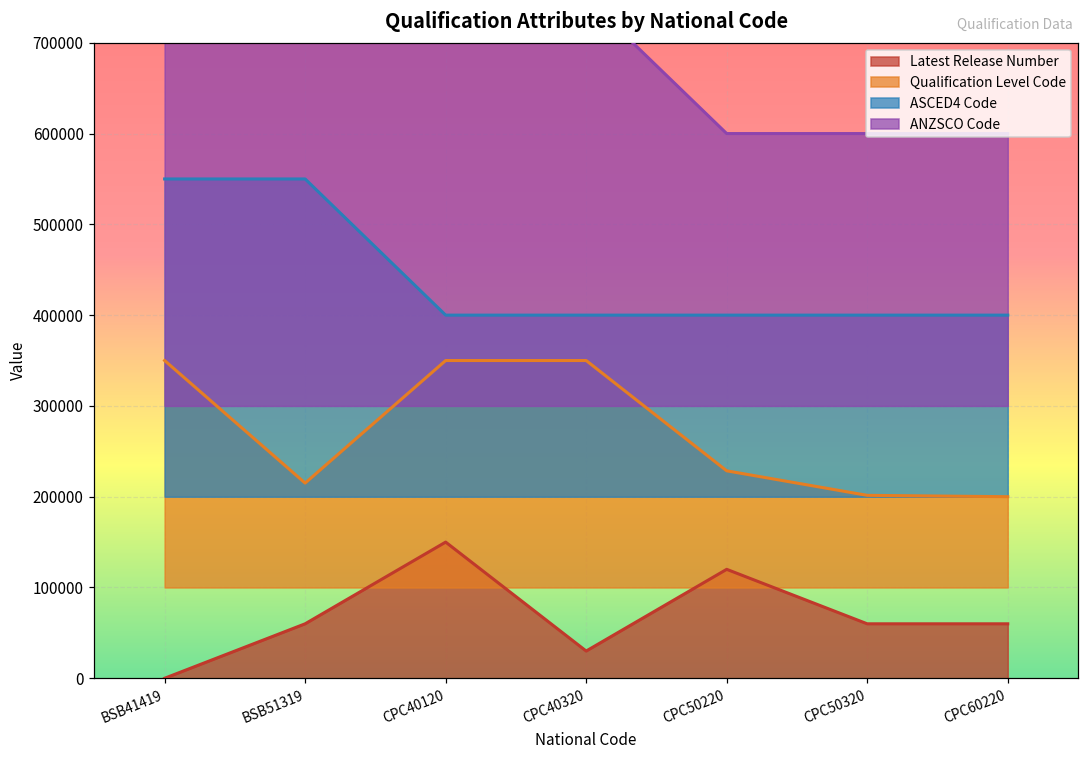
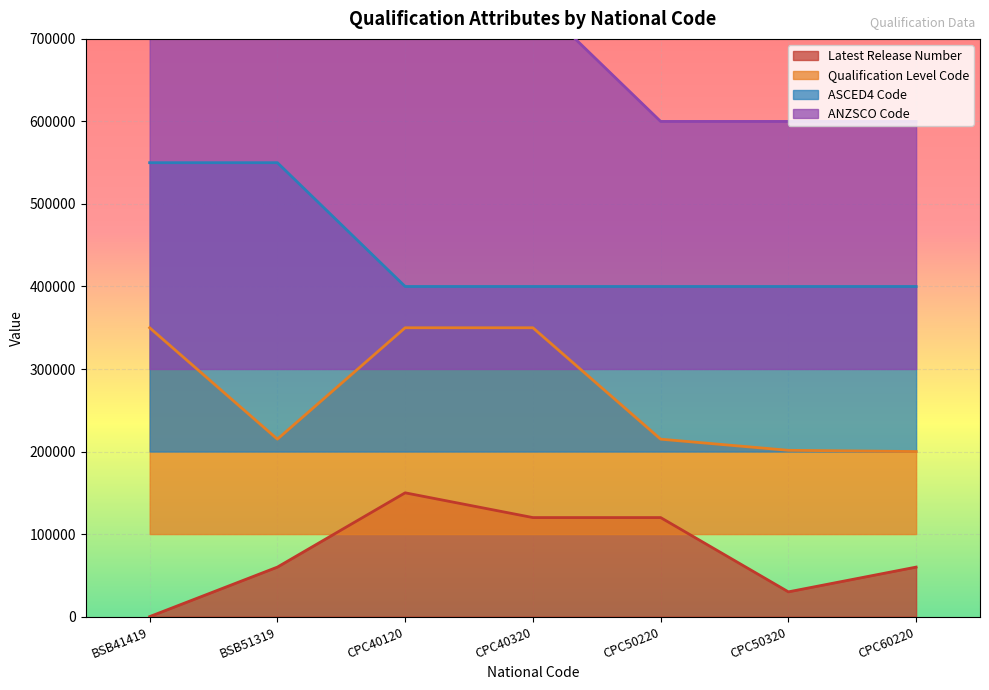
  {
    "Latest Release Number": {
      "BSB41419": 0,
      "BSB51319": 60000,
      "CPC40120": 150000,
-     "CPC40320": 30000,
+     "CPC40320": 120000,
      "CPC50220": 120000,
-     "CPC50320": 60000,
+     "CPC50320": 30000,
      "CPC60220": 60000
    },
    "Qualification Level Code": {
      "BSB41419": 350000,
      "BSB51319": 220000,
      "CPC40120": 350000,
      "CPC40320": 350000,
-     "CPC50220": 230000,
+     "CPC50220": 220000,
      "CPC50320": 200000,
      "CPC60220": 200000
    },
    "ASCED4 Code": {
      "BSB41419": 550000,
      "BSB51319": 550000,
      "CPC40120": 400000,
      "CPC40320": 400000,
      "CPC50220": 400000,
      "CPC50320": 400000
    },
    "ANZSCO Code": {
      "CPC50220": 600000
    }
  }
